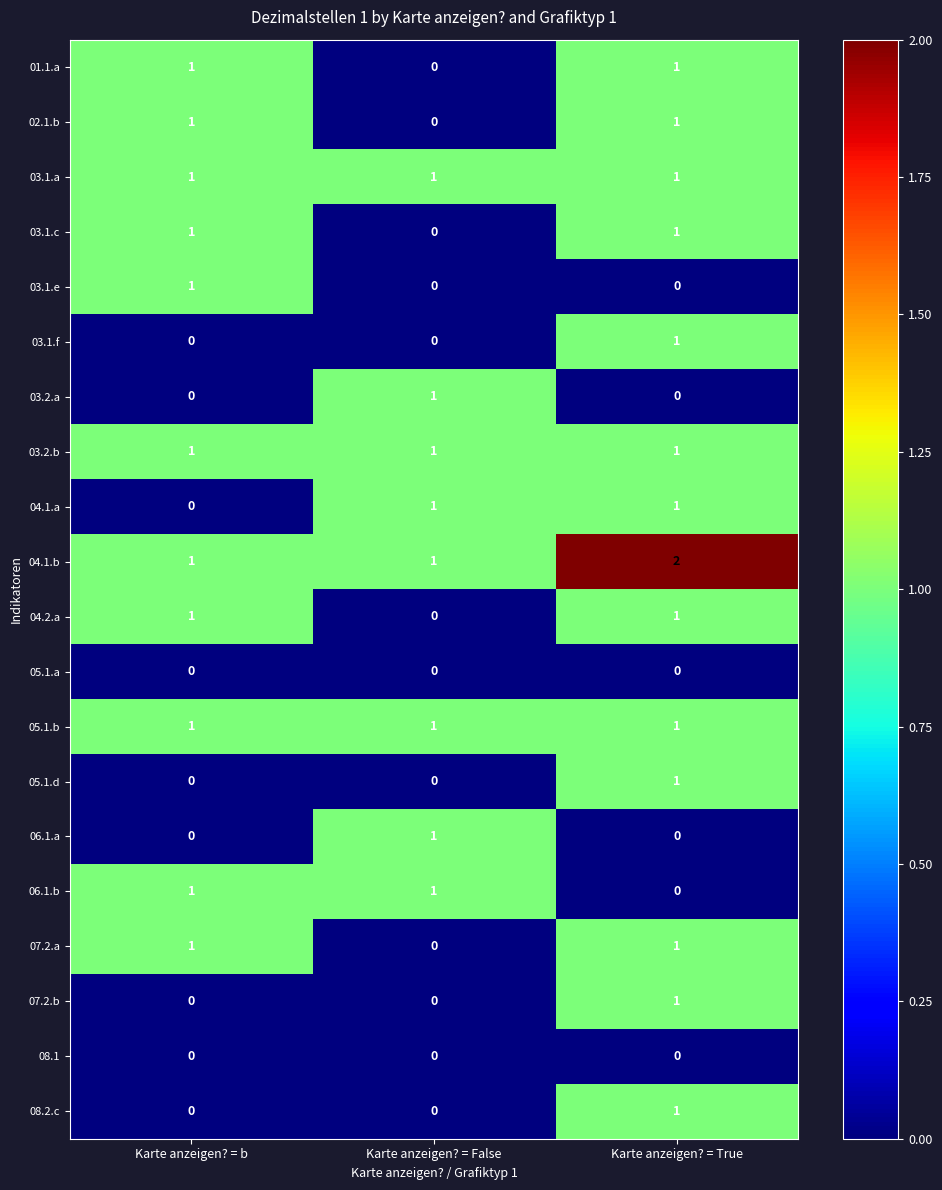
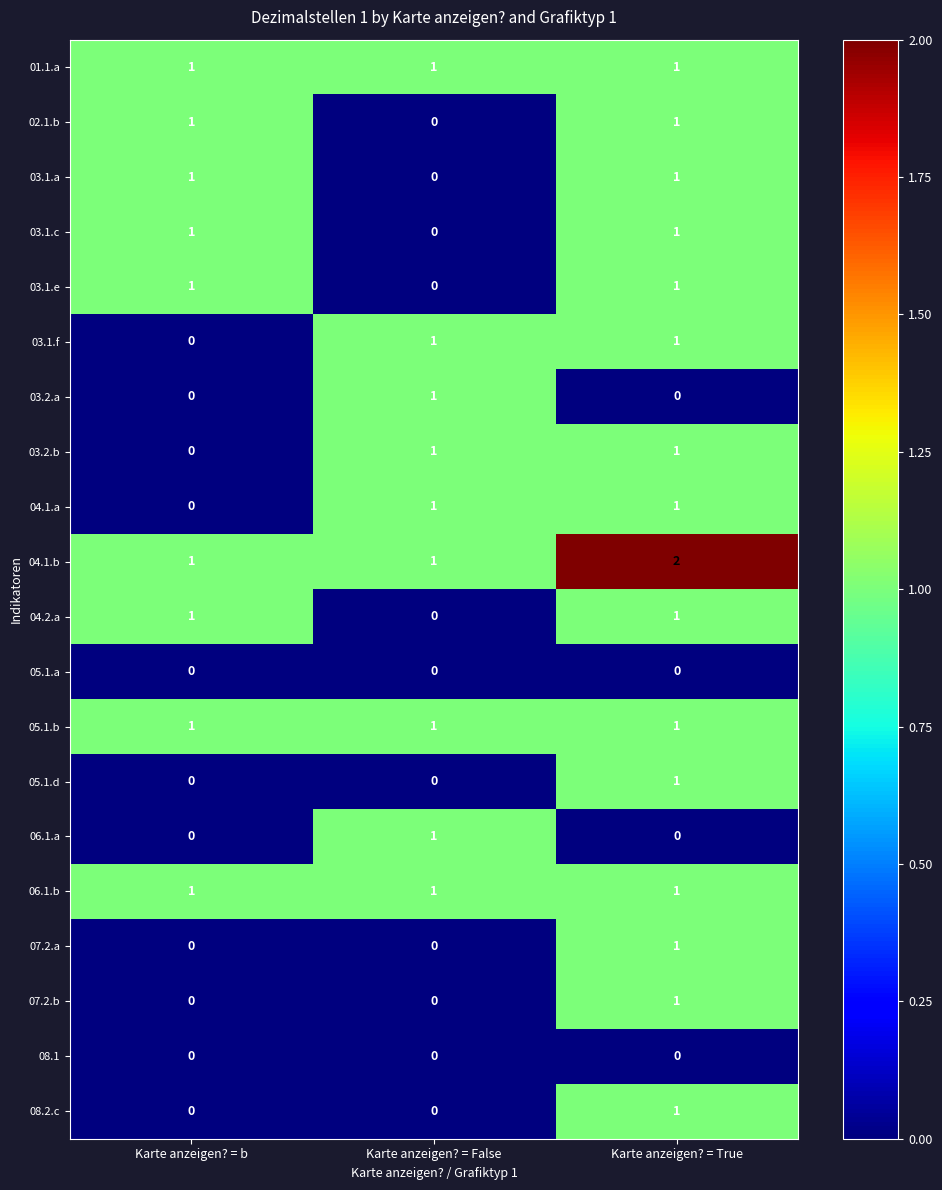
  {
    "01.1.a": {
      "Karte anzeigen? = b": 1,
-     "Karte anzeigen? = False": 0,
+     "Karte anzeigen? = False": 1,
      "Karte anzeigen? = True": 1
    },
    "02.1.b": {
      "Karte anzeigen? = b": 1,
      "Karte anzeigen? = False": 0,
      "Karte anzeigen? = True": 1
    },
    "03.1.a": {
      "Karte anzeigen? = b": 1,
-     "Karte anzeigen? = False": 1,
+     "Karte anzeigen? = False": 0,
      "Karte anzeigen? = True": 1
    },
    "03.1.c": {
      "Karte anzeigen? = b": 1,
      "Karte anzeigen? = False": 0,
      "Karte anzeigen? = True": 1
    },
    "03.1.e": {
      "Karte anzeigen? = b": 1,
      "Karte anzeigen? = False": 0,
-     "Karte anzeigen? = True": 0
+     "Karte anzeigen? = True": 1
    },
    "03.1.f": {
      "Karte anzeigen? = b": 0,
-     "Karte anzeigen? = False": 0,
+     "Karte anzeigen? = False": 1,
      "Karte anzeigen? = True": 1
    },
    "03.2.a": {
      "Karte anzeigen? = b": 0,
      "Karte anzeigen? = False": 1,
      "Karte anzeigen? = True": 0
    },
    "03.2.b": {
-     "Karte anzeigen? = b": 1,
+     "Karte anzeigen? = b": 0,
      "Karte anzeigen? = False": 1,
      "Karte anzeigen? = True": 1
    },
    "04.1.a": {
      "Karte anzeigen? = b": 0,
      "Karte anzeigen? = False": 1,
      "Karte anzeigen? = True": 1
    },
    "04.1.b": {
      "Karte anzeigen? = b": 1,
      "Karte anzeigen? = False": 1,
      "Karte anzeigen? = True": 2
    },
    "04.2.a": {
      "Karte anzeigen? = b": 1,
      "Karte anzeigen? = False": 0,
      "Karte anzeigen? = True": 1
    },
    "05.1.a": {
      "Karte anzeigen? = b": 0,
      "Karte anzeigen? = False": 0,
      "Karte anzeigen? = True": 0
    },
    "05.1.b": {
      "Karte anzeigen? = b": 1,
      "Karte anzeigen? = False": 1,
      "Karte anzeigen? = True": 1
    },
    "05.1.d": {
      "Karte anzeigen? = b": 0,
      "Karte anzeigen? = False": 0,
      "Karte anzeigen? = True": 1
    },
    "06.1.a": {
      "Karte anzeigen? = b": 0,
      "Karte anzeigen? = False": 1,
      "Karte anzeigen? = True": 0
    },
    "06.1.b": {
      "Karte anzeigen? = b": 1,
      "Karte anzeigen? = False": 1,
-     "Karte anzeigen? = True": 0
+     "Karte anzeigen? = True": 1
    },
    "07.2.a": {
-     "Karte anzeigen? = b": 1,
+     "Karte anzeigen? = b": 0,
      "Karte anzeigen? = False": 0,
      "Karte anzeigen? = True": 1
    },
    "07.2.b": {
      "Karte anzeigen? = b": 0,
      "Karte anzeigen? = False": 0,
      "Karte anzeigen? = True": 1
    },
    "08.1": {
      "Karte anzeigen? = b": 0,
      "Karte anzeigen? = False": 0,
      "Karte anzeigen? = True": 0
    },
    "08.2.c": {
      "Karte anzeigen? = b": 0,
      "Karte anzeigen? = False": 0,
      "Karte anzeigen? = True": 1
    }
  }
